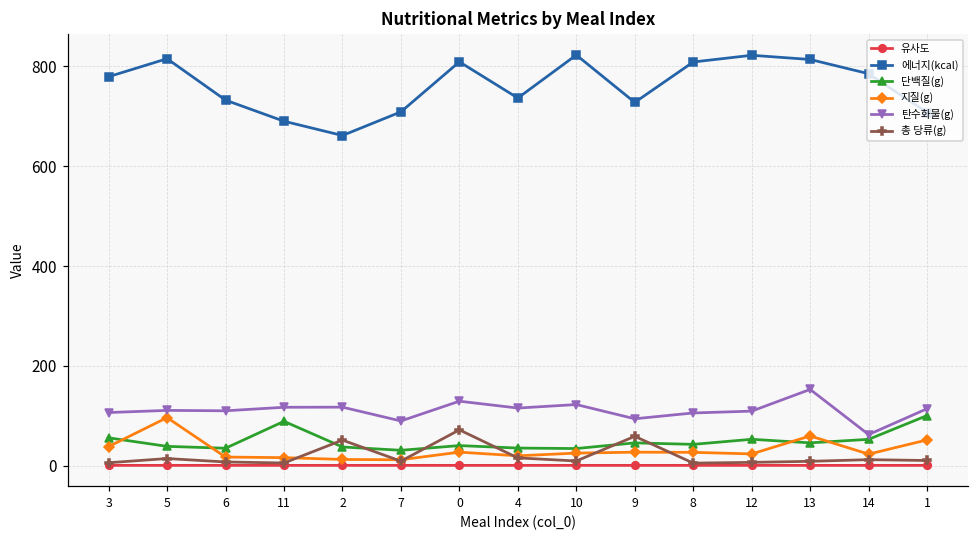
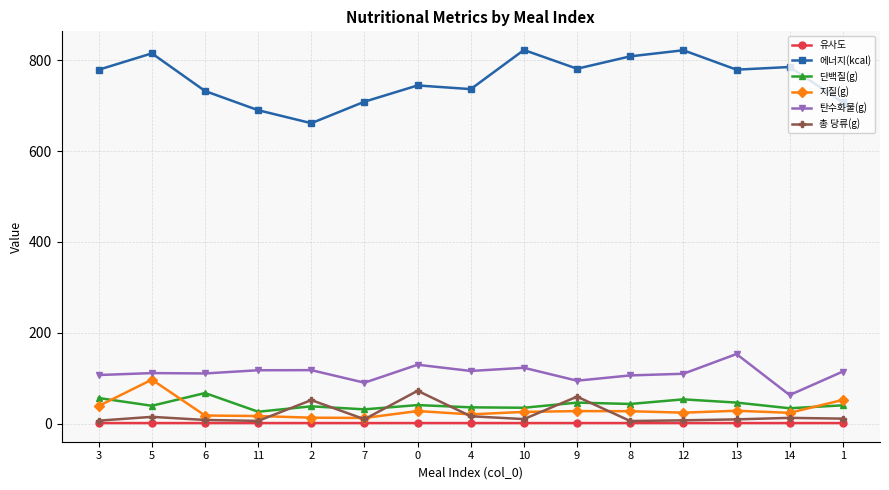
  {
    "유사도": {
      "5": 0,
      "6": 0,
      "2": 0,
      "7": 0,
      "0": 0,
      "4": 0,
      "10": 0,
      "9": 0,
      "12": 0,
      "13": 0,
      "14": 0,
      "1": 0
    },
    "에너지(kcal)": {
      "3": 780,
      "5": 820,
      "6": 730,
      "11": 690,
      "2": 660,
      "7": 710,
-     "0": 810,
+     "0": 740,
      "4": 740,
      "10": 820,
-     "9": 730,
+     "9": 780,
      "8": 810,
      "12": 820,
-     "13": 810
+     "13": 780
    },
    "단백질(g)": {
      "3": 60,
      "5": 40,
-     "6": 40,
-     "11": 90,
+     "6": 70,
+     "11": 30,
      "2": 40,
      "7": 30,
      "0": 40,
      "4": 40,
      "10": 30,
      "9": 50,
      "8": 40,
      "12": 50,
      "13": 50,
-     "14": 50,
-     "1": 100
+     "14": 30,
+     "1": 40
    },
    "지질(g)": {
      "3": 40,
      "5": 100,
      "6": 20,
      "11": 20,
      "2": 10,
      "0": 30,
      "10": 30,
      "9": 30,
      "8": 30,
      "12": 20,
-     "13": 60,
+     "13": 30,
      "14": 20,
      "1": 50
    },
    "탄수화물(g)": {
      "3": 110,
      "5": 110,
      "6": 110,
      "11": 120,
      "2": 120,
      "7": 90,
      "0": 130,
      "4": 120,
      "10": 120,
      "9": 90,
      "8": 110,
      "12": 110,
      "13": 150,
      "14": 60,
      "1": 110
    },
    "총 당류(g)": {
      "5": 10,
      "6": 10,
      "2": 50,
      "0": 70,
      "10": 10,
      "9": 60,
      "12": 10,
      "13": 10,
      "14": 10,
      "1": 10
    }
  }
